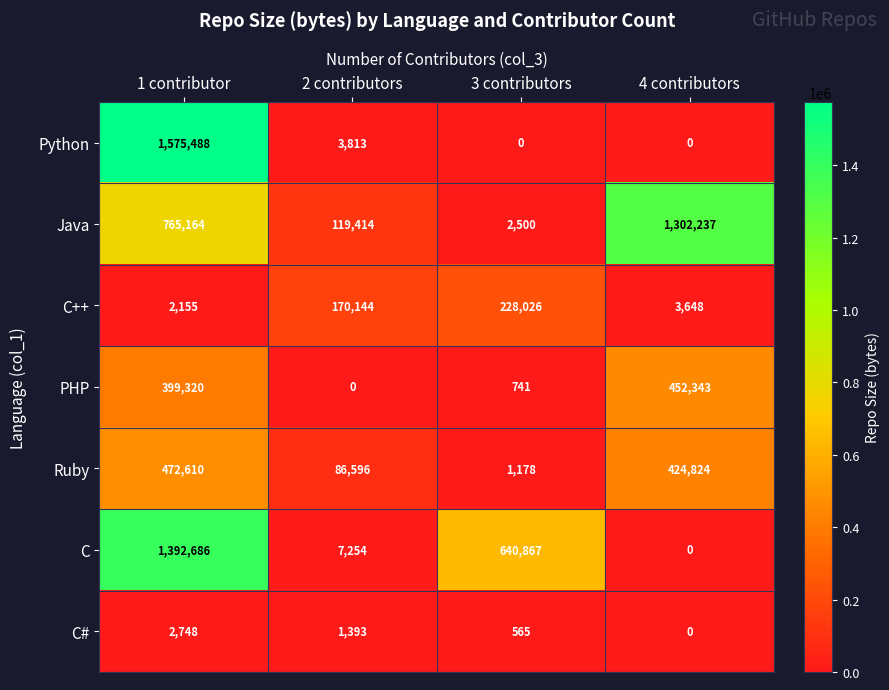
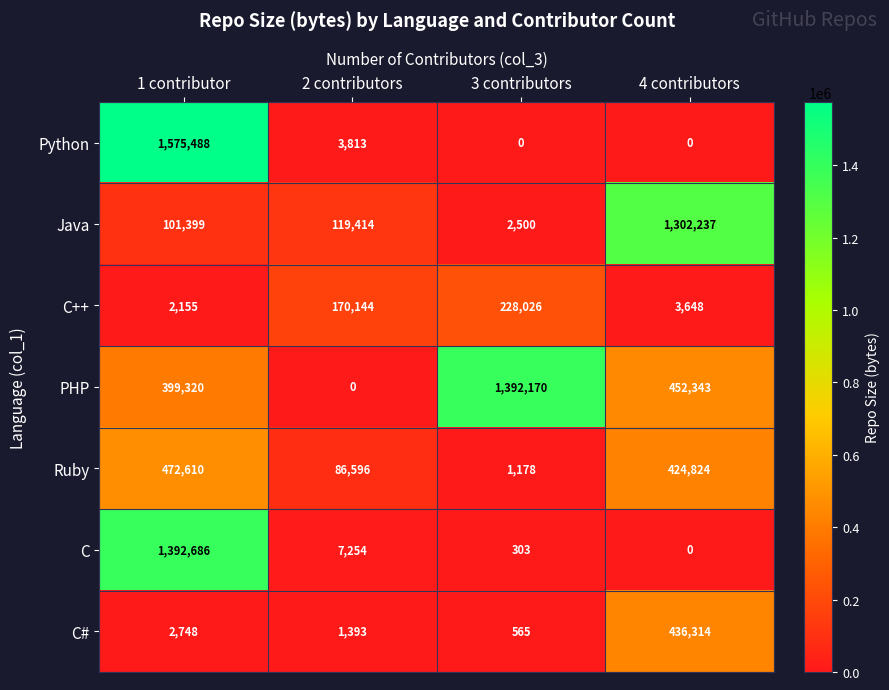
  {
    "Python": {
      "1 contributor": "1,575,488",
      "2 contributors": "3,813",
      "3 contributors": "0",
      "4 contributors": "0"
    },
    "Java": {
-     "1 contributor": "765,164",
+     "1 contributor": "101,399",
      "2 contributors": "119,414",
      "3 contributors": "2,500",
      "4 contributors": "1,302,237"
    },
    "C++": {
      "1 contributor": "2,155",
      "2 contributors": "170,144",
      "3 contributors": "228,026",
      "4 contributors": "3,648"
    },
    "PHP": {
      "1 contributor": "399,320",
      "2 contributors": "0",
-     "3 contributors": "741",
+     "3 contributors": "1,392,170",
      "4 contributors": "452,343"
    },
    "Ruby": {
      "1 contributor": "472,610",
      "2 contributors": "86,596",
      "3 contributors": "1,178",
      "4 contributors": "424,824"
    },
    "C": {
      "1 contributor": "1,392,686",
      "2 contributors": "7,254",
-     "3 contributors": "640,867",
+     "3 contributors": "303",
      "4 contributors": "0"
    },
    "C#": {
      "1 contributor": "2,748",
      "2 contributors": "1,393",
      "3 contributors": "565",
-     "4 contributors": "0"
+     "4 contributors": "436,314"
    }
  }
